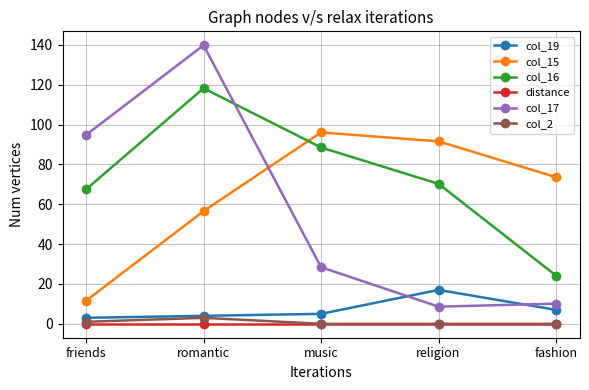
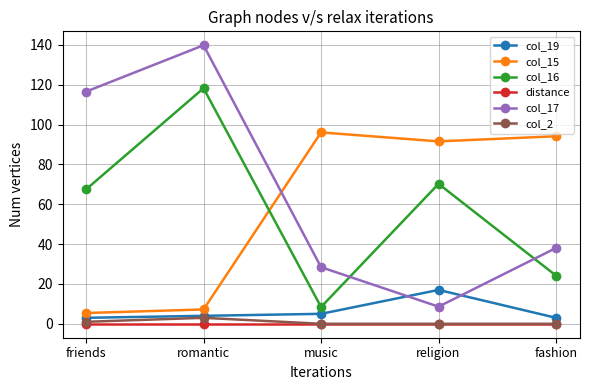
  {
    "col_19": {
      "friends": 3,
      "music": 5,
      "religion": 17,
-     "fashion": 7
+     "fashion": 3
    },
    "col_15": {
-     "friends": 12,
-     "romantic": 57,
+     "friends": 5,
+     "romantic": 7,
      "music": 96,
      "religion": 92,
-     "fashion": 74
+     "fashion": 94
    },
    "col_16": {
      "friends": 67,
      "romantic": 118,
-     "music": 88,
+     "music": 8,
      "religion": 70,
      "fashion": 24
    },
    "distance": {
      "romantic": 0
    },
    "col_17": {
-     "friends": 95,
+     "friends": 117,
      "romantic": 140,
      "music": 28,
      "religion": 9,
-     "fashion": 10
+     "fashion": 38
    }
  }
